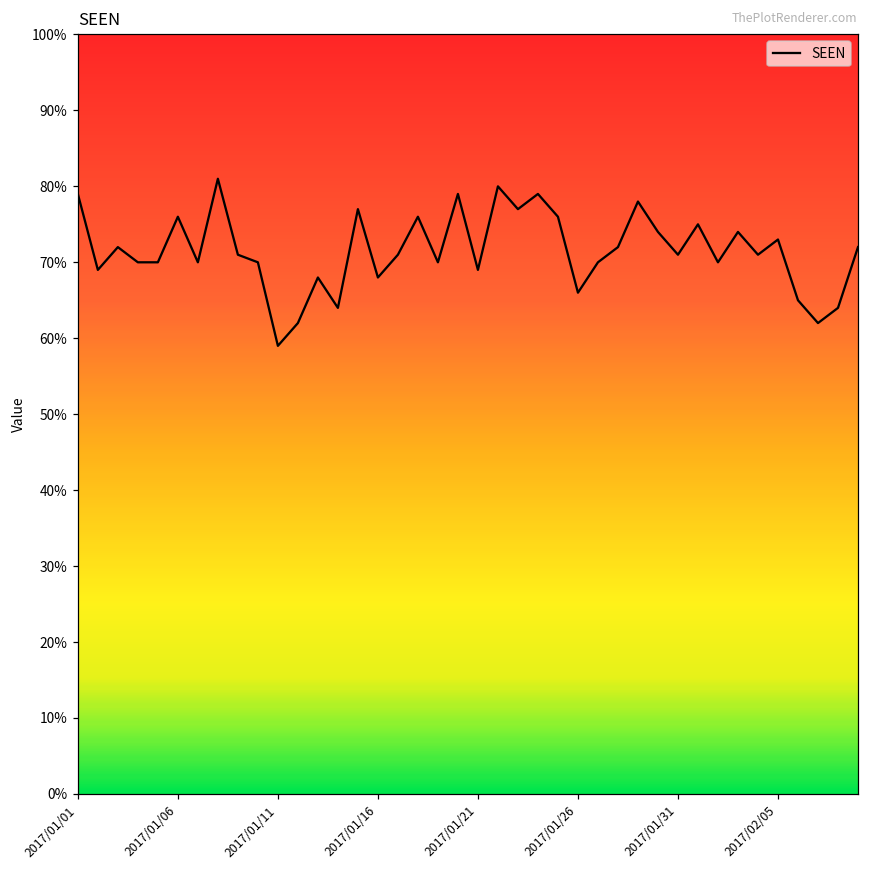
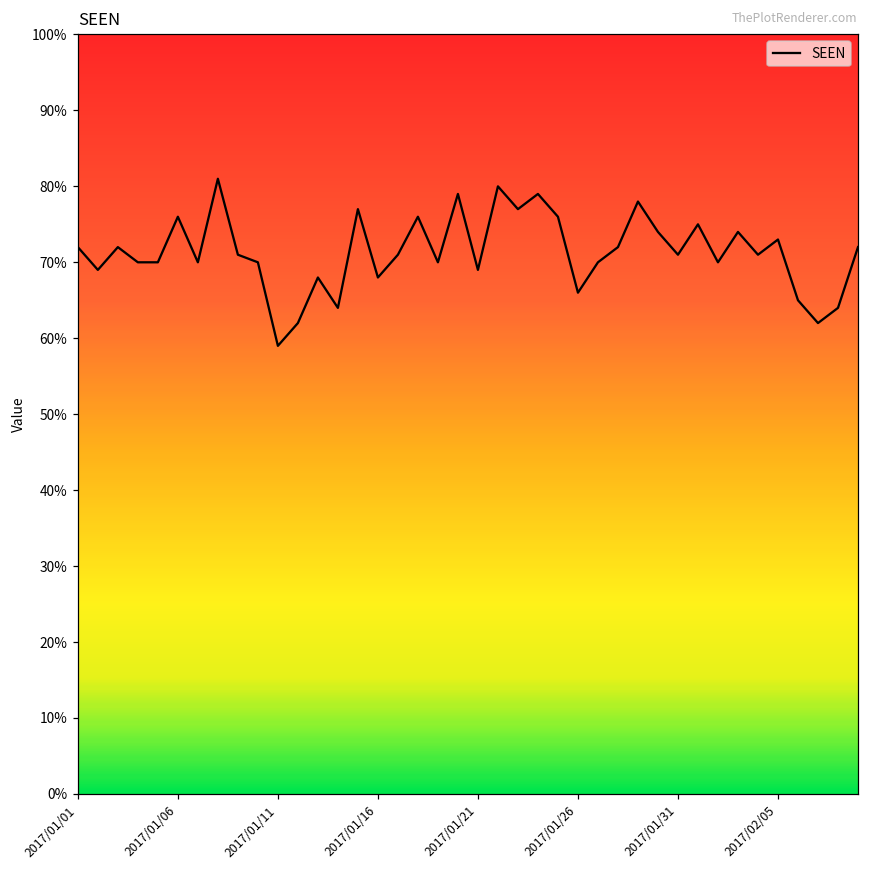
  {
-   "2017/01/01": "79%",
+   "2017/01/01": "72%",
    "2017/01/06": "76%",
    "2017/01/11": "59%",
    "2017/01/16": "68%",
    "2017/01/21": "69%",
    "2017/01/26": "66%",
    "2017/01/31": "71%",
    "2017/02/05": "73%"
  }
